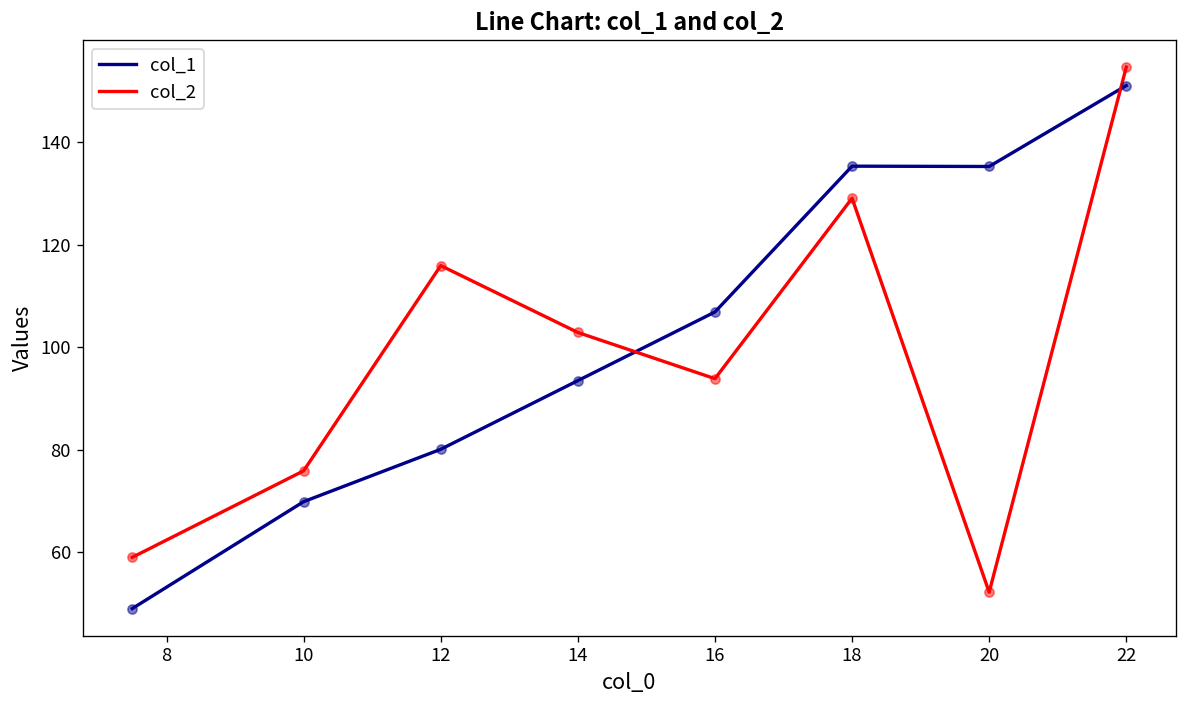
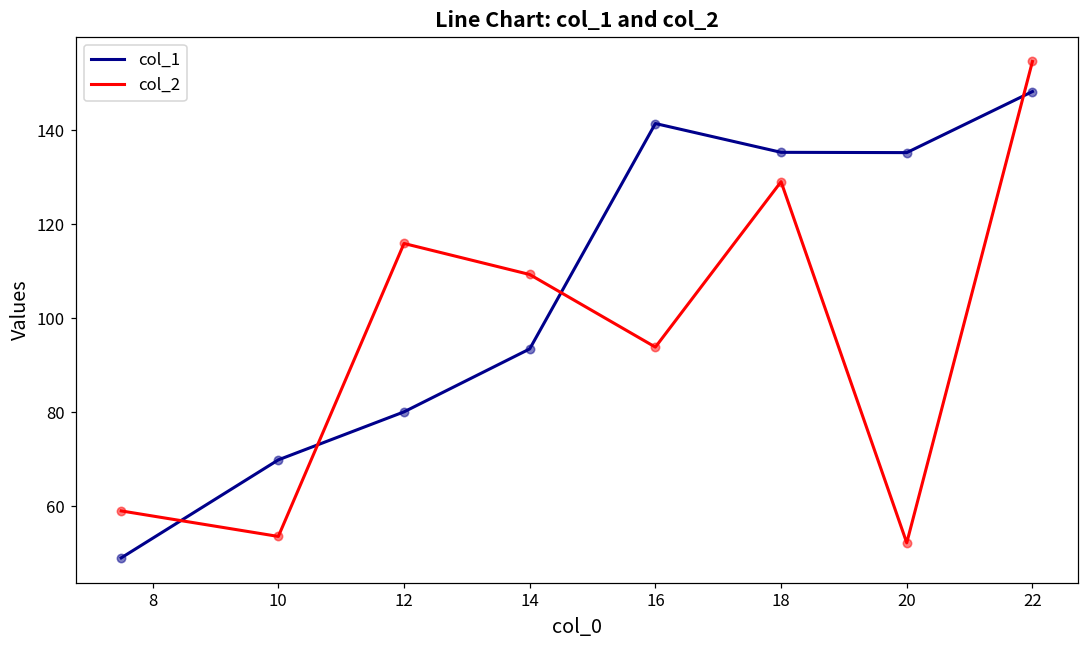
  {
    "col_1": {
      "10": 70,
      "12": 80,
      "14": 93,
-     "16": 107,
+     "16": 141,
      "18": 135,
      "20": 135,
-     "22": 151
+     "22": 148
    },
    "col_2": {
-     "10": 76,
+     "10": 54,
      "12": 116,
-     "14": 103,
+     "14": 109,
      "16": 94,
      "18": 129,
      "20": 52,
      "22": 155
    }
  }
